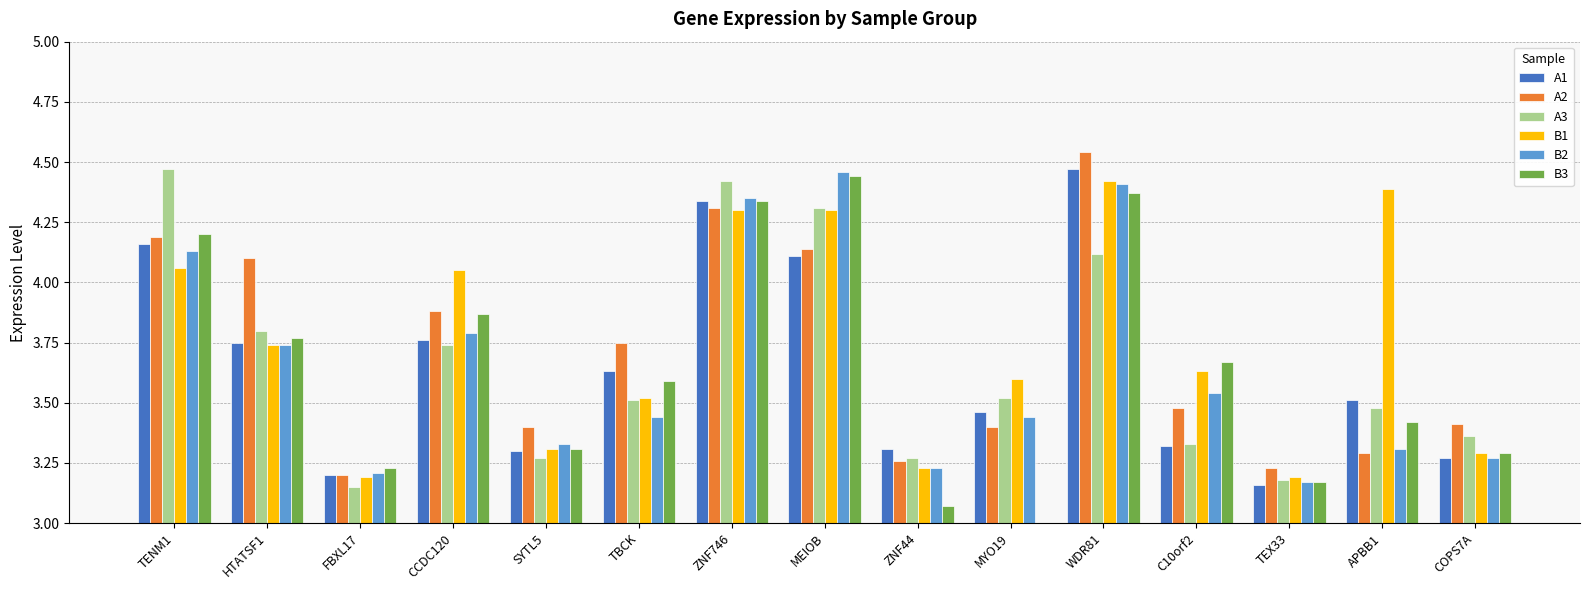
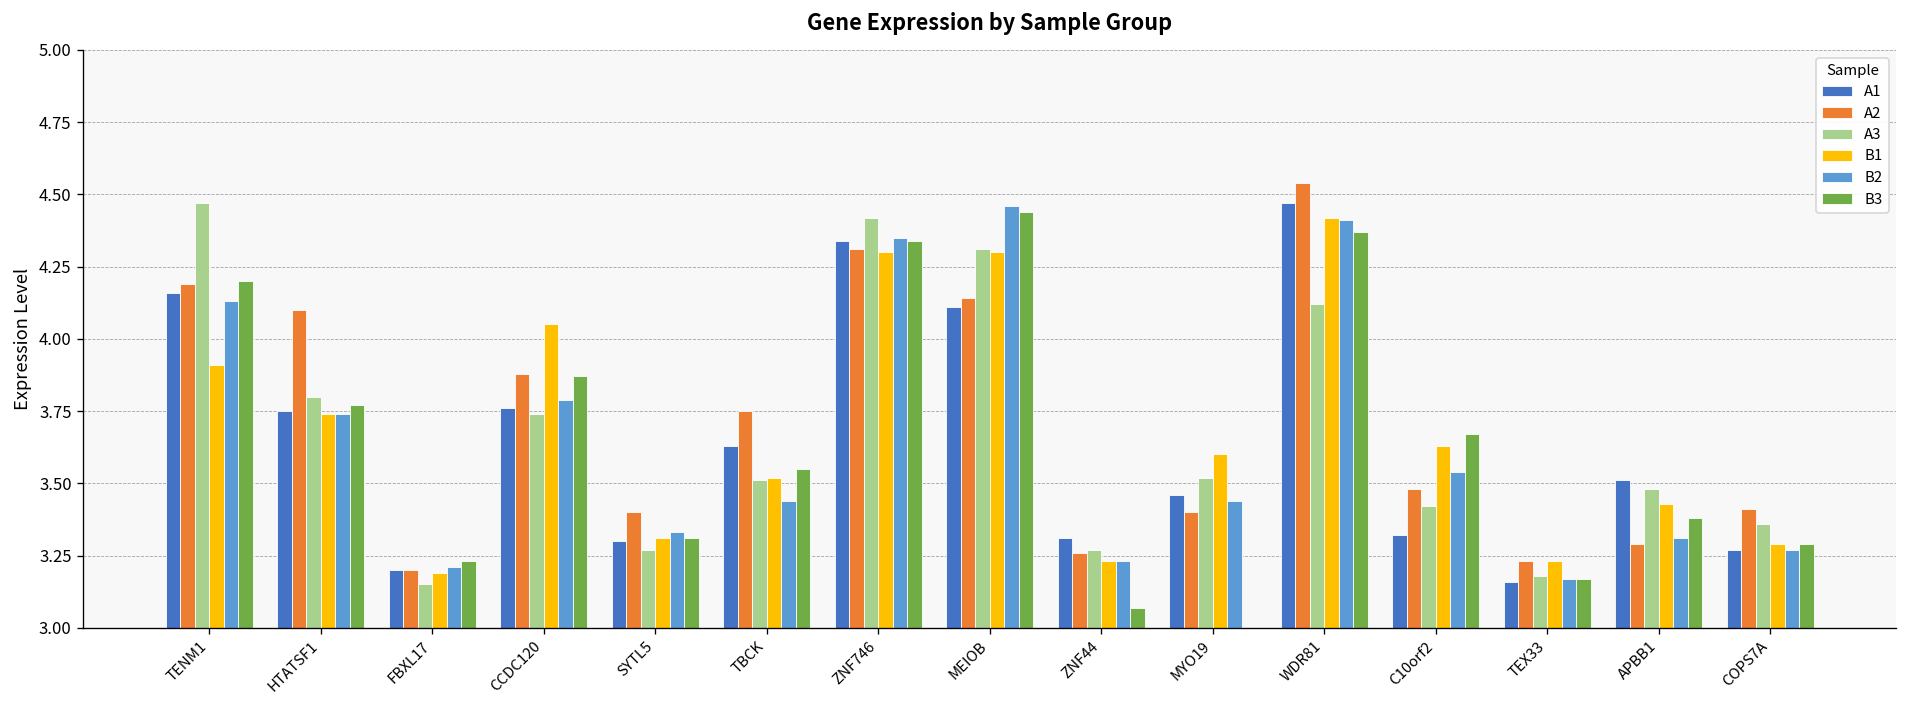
  {
    "A2": {
      "TENM1": 4.19,
      "HTATSF1": 4.10,
      "FBXL17": 3.20,
      "CCDC120": 3.88,
      "SYTL5": 3.40,
      "TBCK": 3.75,
      "ZNF746": 4.31,
      "MEIOB": 4.14,
      "ZNF44": 3.26,
      "MYO19": 3.40,
      "WDR81": 4.54,
      "C10orf2": 3.48,
      "TEX33": 3.23,
      "APBB1": 3.29,
      "COPS7A": 3.41
    },
    "A3": {
      "TENM1": 4.47,
      "HTATSF1": 3.80,
      "FBXL17": 3.15,
      "CCDC120": 3.74,
      "SYTL5": 3.27,
      "TBCK": 3.51,
      "ZNF746": 4.42,
      "MEIOB": 4.31,
      "ZNF44": 3.27,
      "MYO19": 3.52,
      "WDR81": 4.12,
-     "C10orf2": 3.33,
+     "C10orf2": 3.42,
      "TEX33": 3.18,
      "APBB1": 3.48,
      "COPS7A": 3.36
    },
    "B1": {
-     "TENM1": 4.06,
+     "TENM1": 3.91,
      "HTATSF1": 3.74,
      "FBXL17": 3.19,
      "CCDC120": 4.05,
      "SYTL5": 3.31,
      "TBCK": 3.52,
      "ZNF746": 4.30,
      "MEIOB": 4.30,
      "ZNF44": 3.23,
      "MYO19": 3.60,
      "WDR81": 4.42,
      "C10orf2": 3.63,
-     "TEX33": 3.19,
-     "APBB1": 4.39,
+     "TEX33": 3.23,
+     "APBB1": 3.43,
      "COPS7A": 3.29
    },
    "B3": {
      "TENM1": 4.20,
      "HTATSF1": 3.77,
      "FBXL17": 3.23,
      "CCDC120": 3.87,
      "SYTL5": 3.31,
-     "TBCK": 3.59,
+     "TBCK": 3.55,
      "ZNF746": 4.34,
      "MEIOB": 4.44,
      "ZNF44": 3.07,
      "WDR81": 4.37,
      "C10orf2": 3.67,
      "TEX33": 3.17,
-     "APBB1": 3.42,
+     "APBB1": 3.38,
      "COPS7A": 3.29
    }
  }
